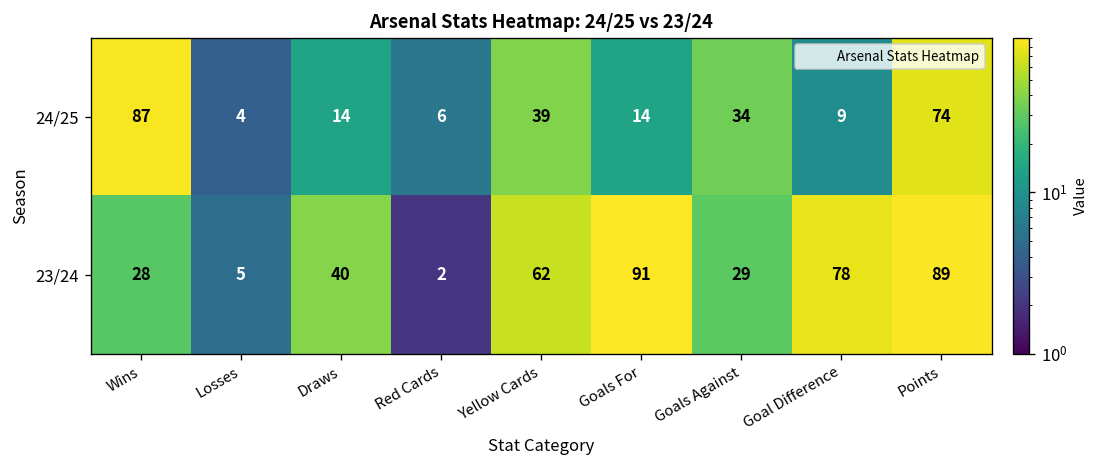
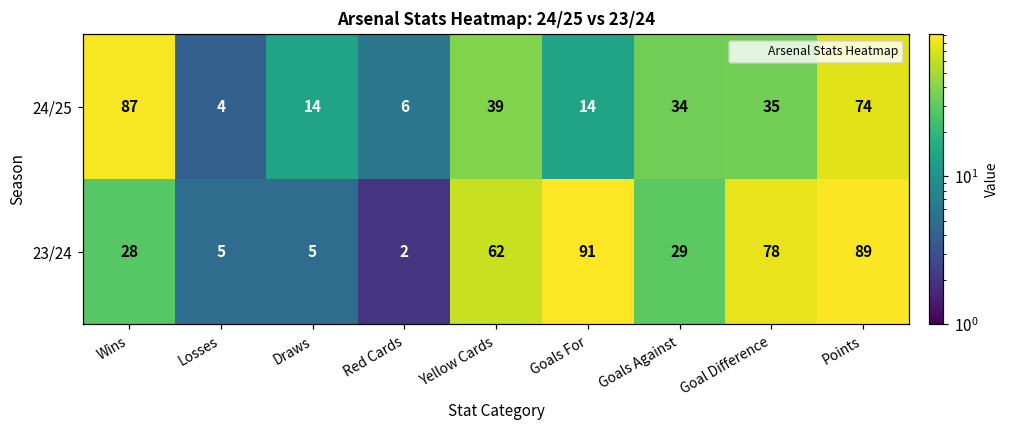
  {
    "24/25": {
      "Wins": 87,
      "Losses": 4,
      "Draws": 14,
      "Red Cards": 6,
      "Yellow Cards": 39,
      "Goals For": 14,
      "Goals Against": 34,
-     "Goal Difference": 9,
+     "Goal Difference": 35,
      "Points": 74
    },
    "23/24": {
      "Wins": 28,
      "Losses": 5,
-     "Draws": 40,
+     "Draws": 5,
      "Red Cards": 2,
      "Yellow Cards": 62,
      "Goals For": 91,
      "Goals Against": 29,
      "Goal Difference": 78,
      "Points": 89
    }
  }
